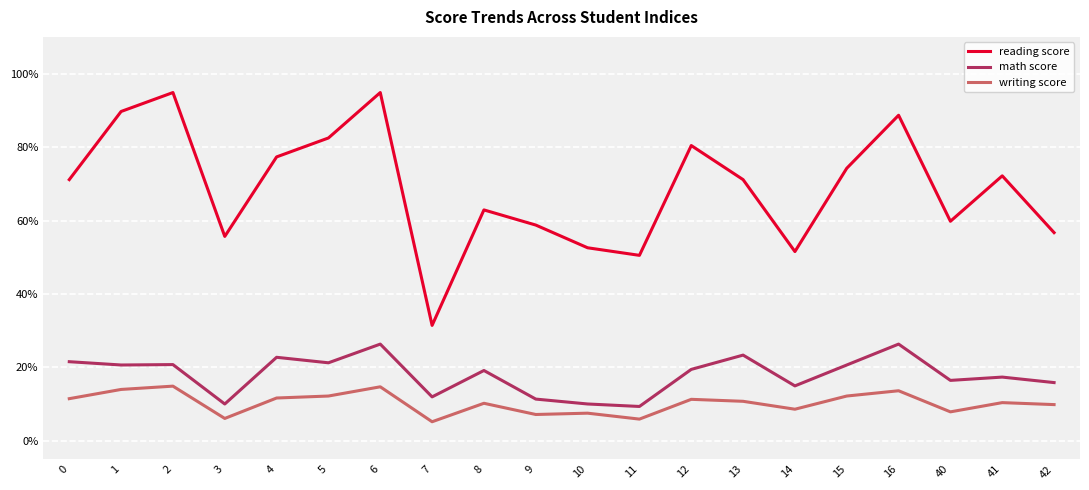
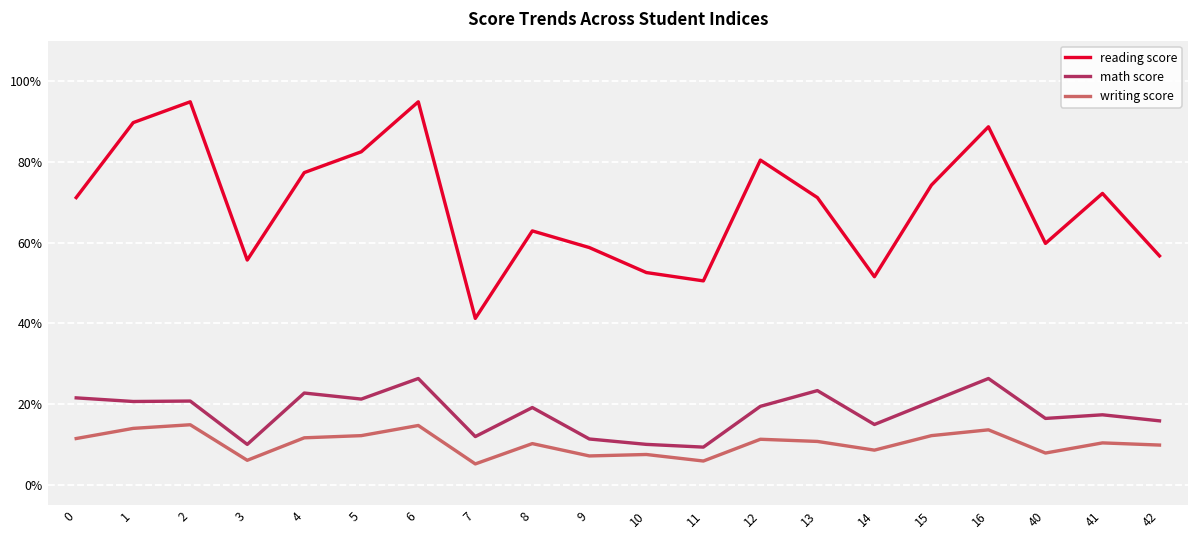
  {
    "reading score": {
      "0": "71%",
      "1": "90%",
      "2": "95%",
      "3": "56%",
      "4": "77%",
      "5": "82%",
      "6": "95%",
-     "7": "31%",
+     "7": "41%",
      "8": "63%",
      "9": "59%",
      "10": "53%",
      "11": "51%",
      "12": "80%",
      "13": "71%",
      "14": "52%",
      "15": "74%",
      "16": "89%",
      "40": "60%",
      "41": "72%",
      "42": "57%"
    },
    "math score": {
      "0": "22%",
      "1": "21%",
      "2": "21%",
      "3": "10%",
      "4": "23%",
      "5": "21%",
      "6": "26%",
      "7": "12%",
      "8": "19%",
      "9": "11%",
      "10": "10%",
      "11": "9%",
      "12": "19%",
      "13": "23%",
      "14": "15%",
      "15": "21%",
      "16": "26%",
      "40": "16%",
      "41": "17%",
      "42": "16%"
    },
    "writing score": {
      "0": "11%",
      "1": "14%",
      "2": "15%",
      "3": "6%",
      "4": "12%",
      "5": "12%",
      "6": "15%",
      "7": "5%",
      "8": "10%",
      "9": "7%",
      "10": "8%",
      "11": "6%",
      "12": "11%",
      "13": "11%",
      "14": "9%",
      "15": "12%",
      "16": "14%",
      "40": "8%",
      "41": "10%",
      "42": "10%"
    }
  }
